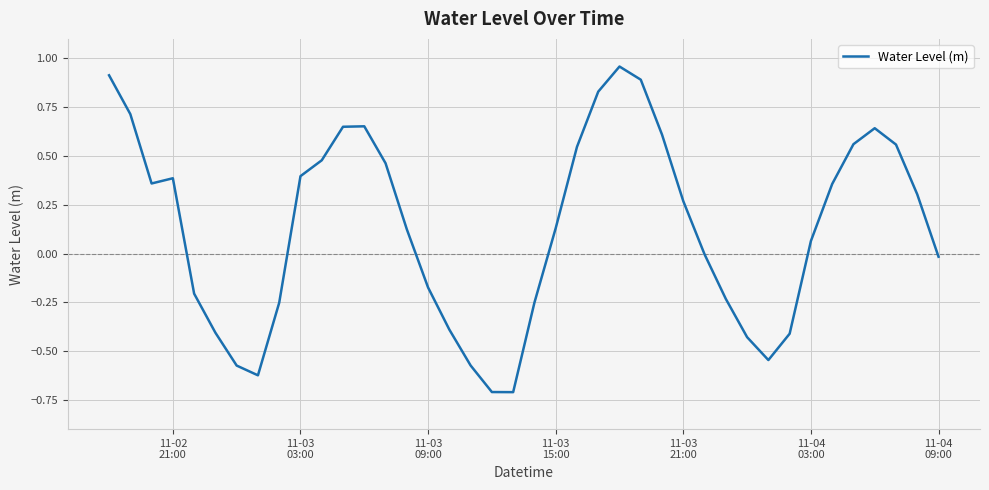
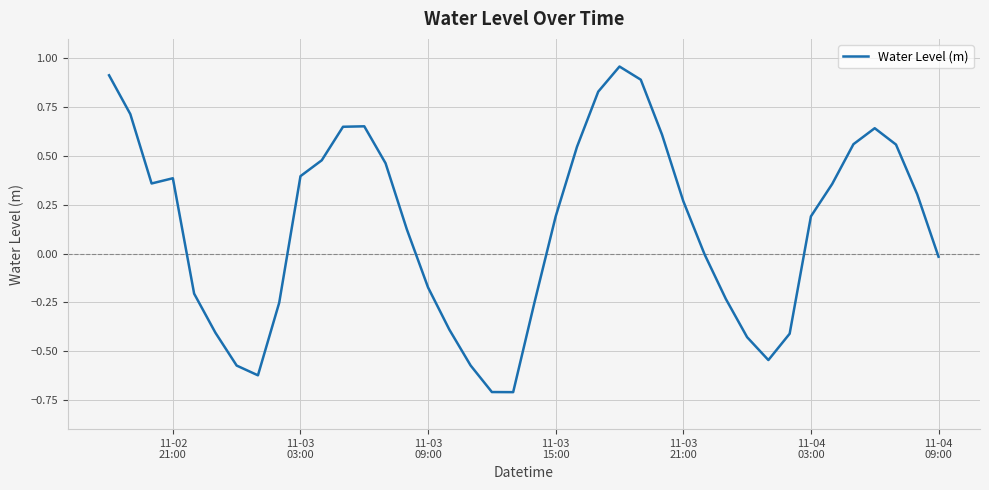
  {
    "11-02 21:00": 0.39,
    "11-03 03:00": 0.40,
    "11-03 09:00": -0.17,
-   "11-03 15:00": 0.13,
+   "11-03 15:00": 0.19,
    "11-03 21:00": 0.27,
-   "11-04 03:00": 0.06,
+   "11-04 03:00": 0.19,
    "11-04 09:00": -0.02
  }
